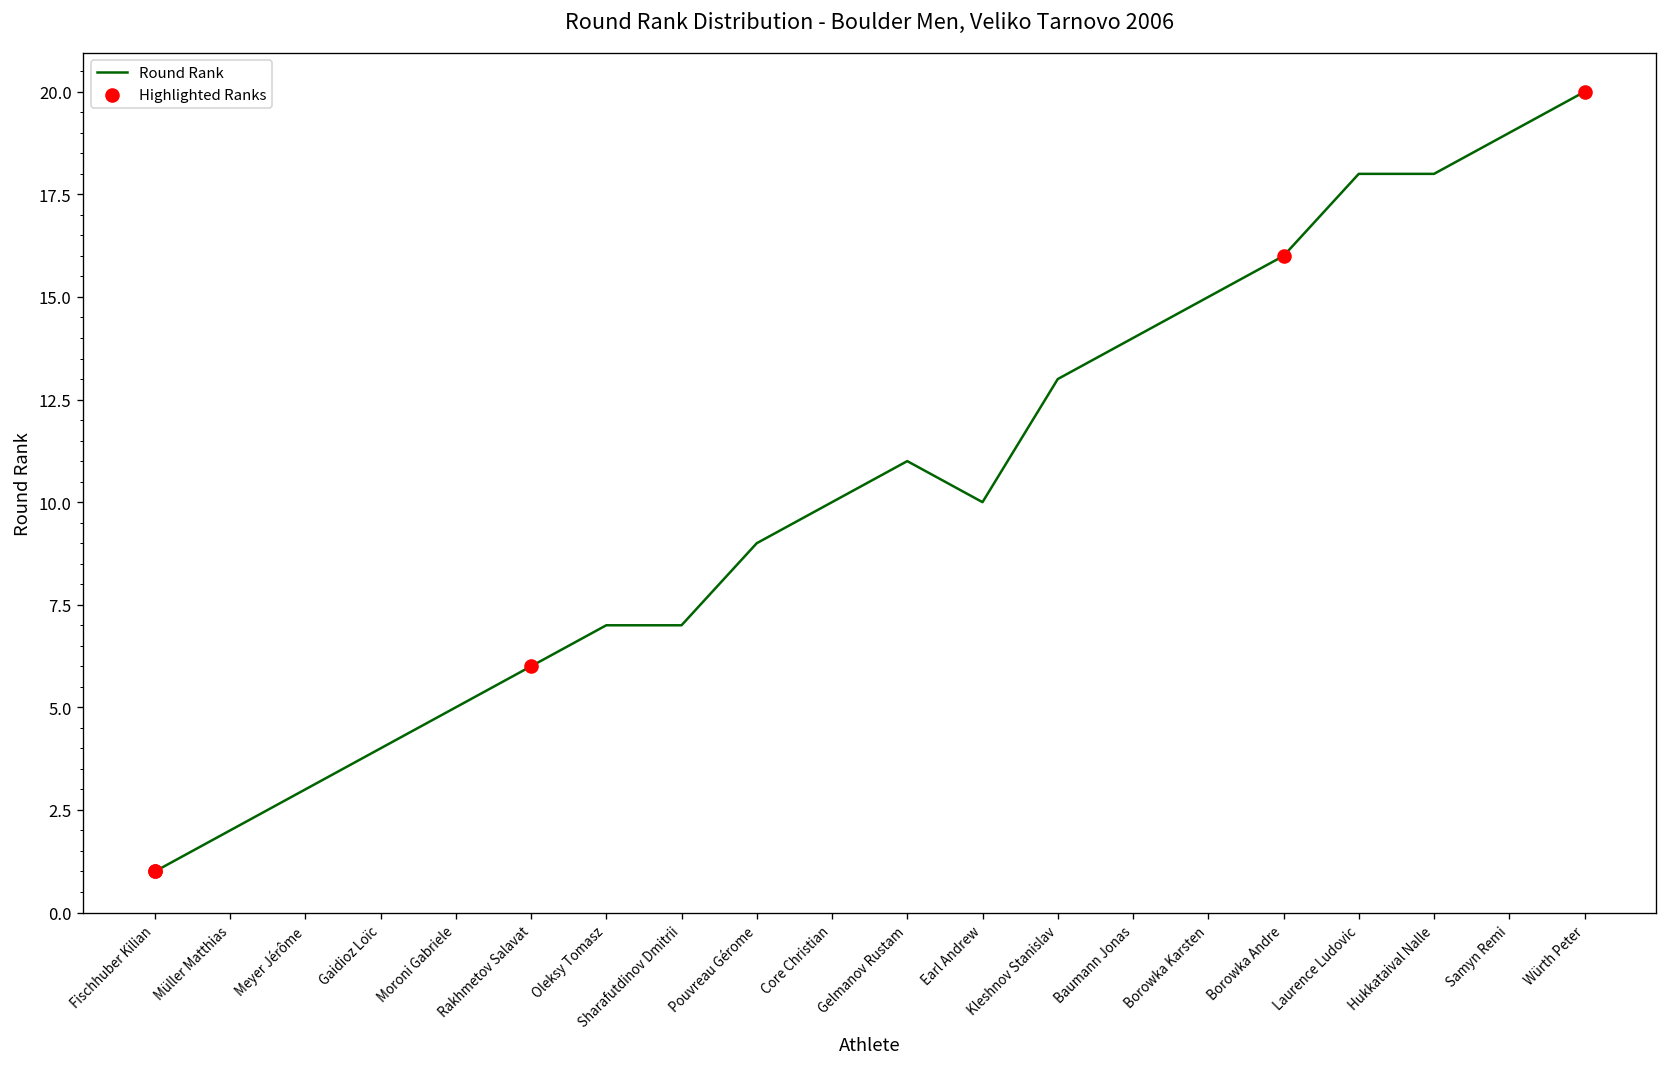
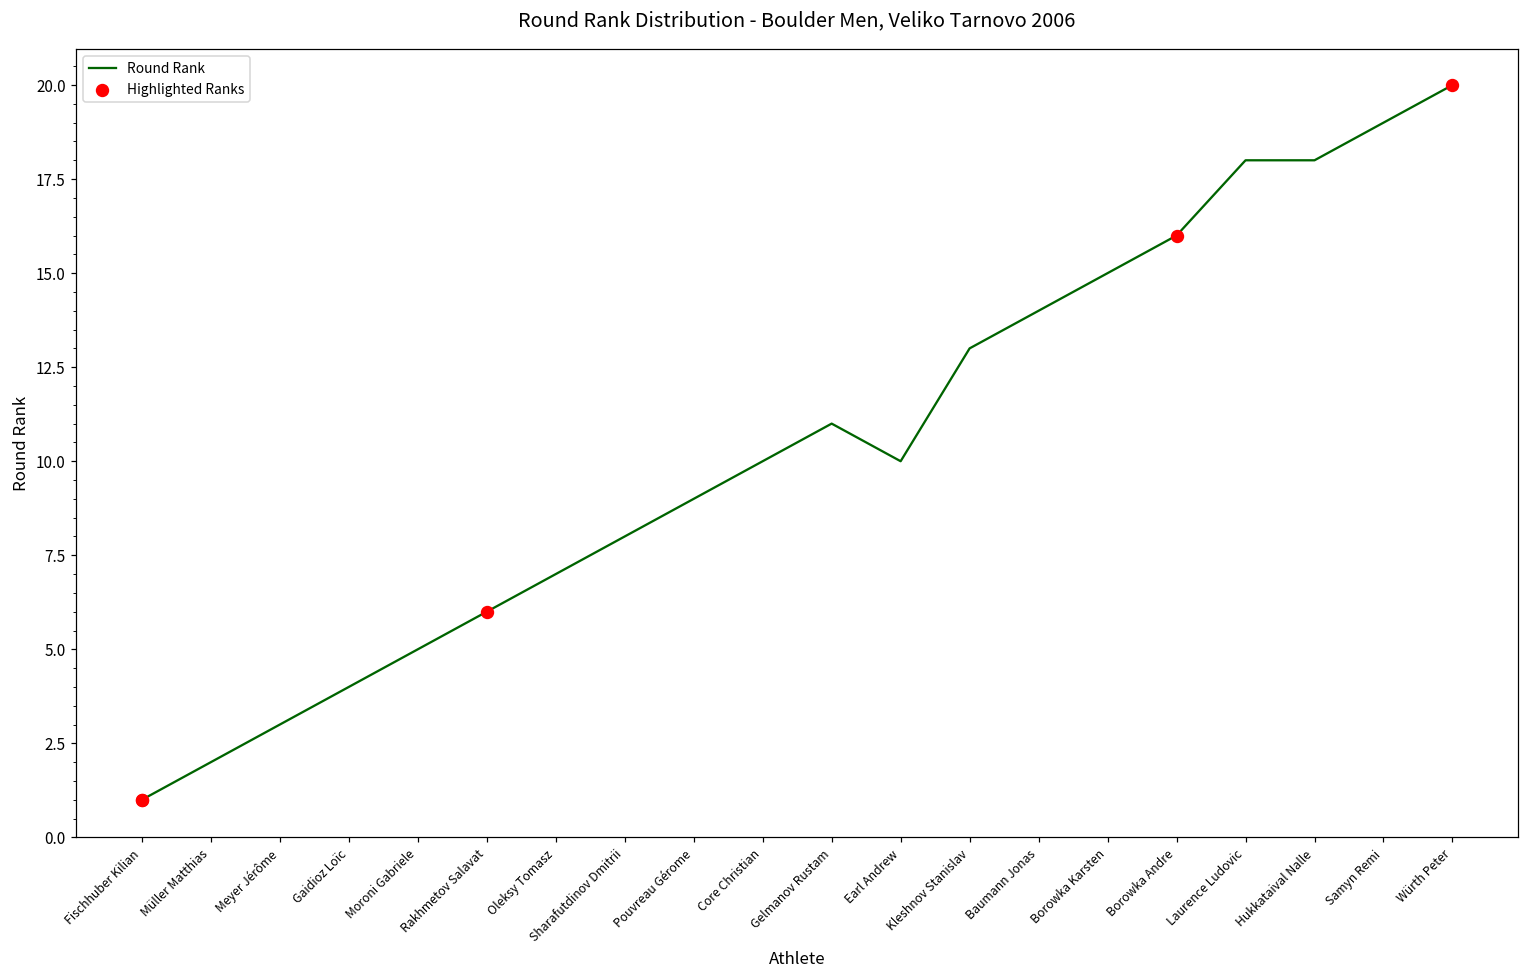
  {
    "Round Rank": {
      "Müller Matthias": 2,
      "Meyer Jérôme": 3,
      "Gaidioz Loïc": 4,
      "Moroni Gabriele": 5,
      "Oleksy Tomasz": 7,
-     "Sharafutdinov Dmitrii": 7,
+     "Sharafutdinov Dmitrii": 8,
      "Pouvreau Gérome": 9,
      "Core Christian": 10,
      "Gelmanov Rustam": 11,
      "Earl Andrew": 10,
      "Kleshnov Stanislav": 13,
      "Baumann Jonas": 14,
      "Borowka Karsten": 15,
      "Laurence Ludovic": 18,
      "Hukkataival Nalle": 18,
      "Samyn Remi": 19
    }
  }
